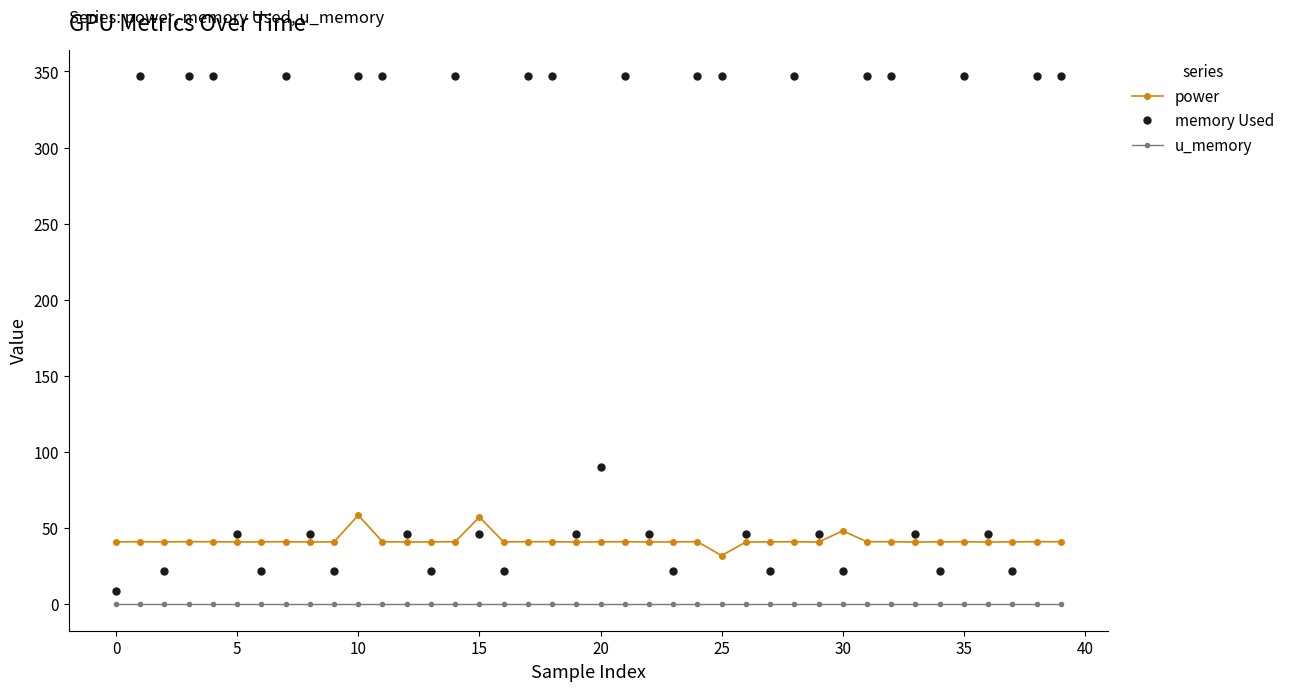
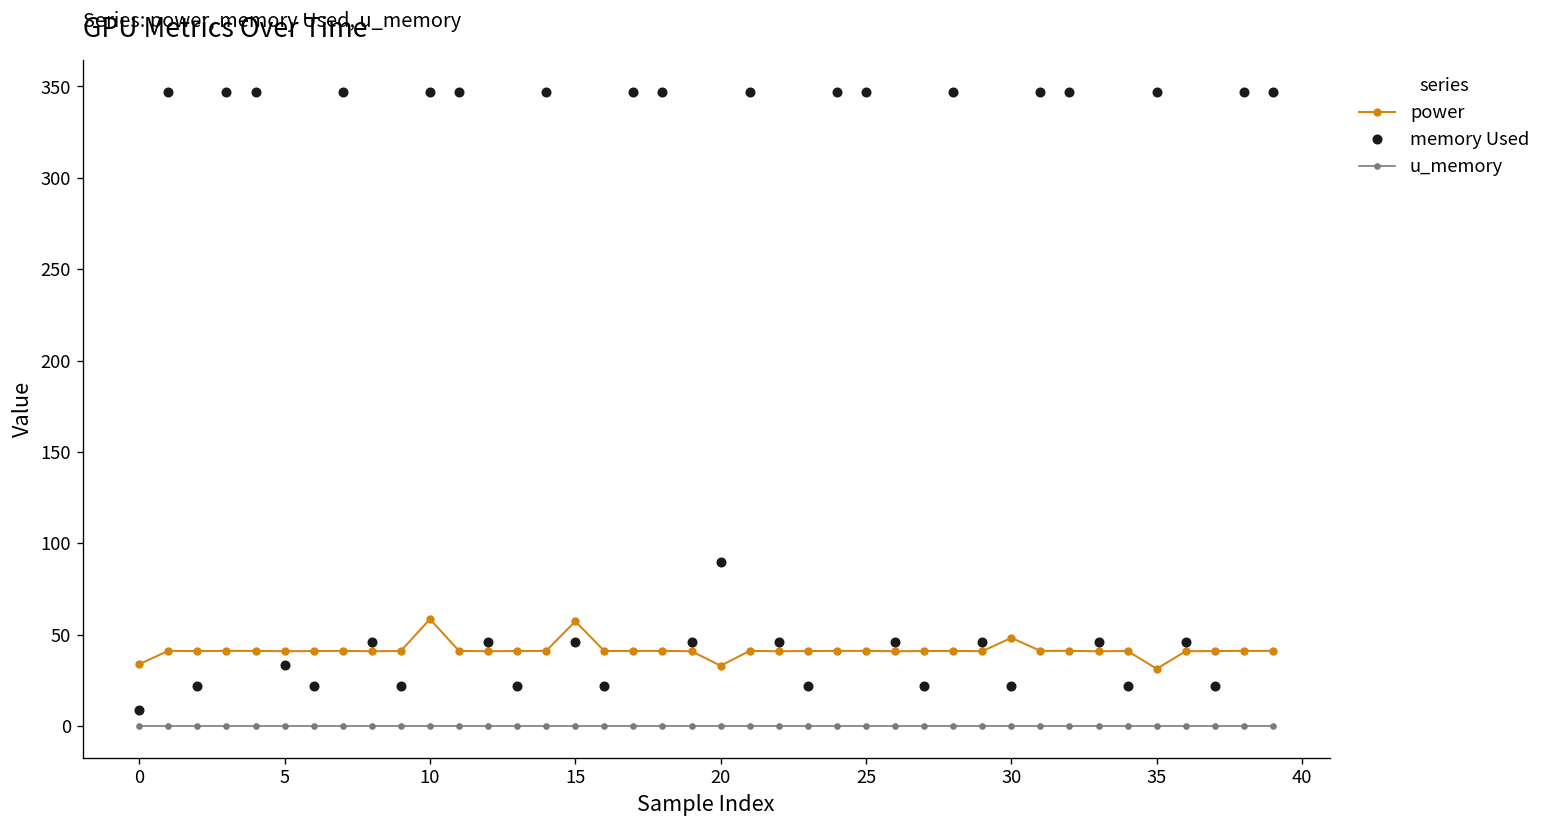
  {
    "power": {
-     "0": 41,
+     "0": 34,
      "5": 41,
      "10": 59,
      "15": 57,
-     "20": 41,
-     "25": 32,
+     "20": 33,
+     "25": 41,
      "30": 48,
-     "35": 41
+     "35": 31
    },
    "memory Used": {
      "0": 9,
-     "5": 46,
+     "5": 33,
      "10": 347,
      "15": 46,
      "20": 90,
      "25": 347,
      "30": 22,
      "35": 347
    },
    "u_memory": {
      "0": 0,
      "5": 0,
      "10": 0,
      "15": 0,
      "20": 0,
      "25": 0,
      "30": 0,
      "35": 0
    }
  }
